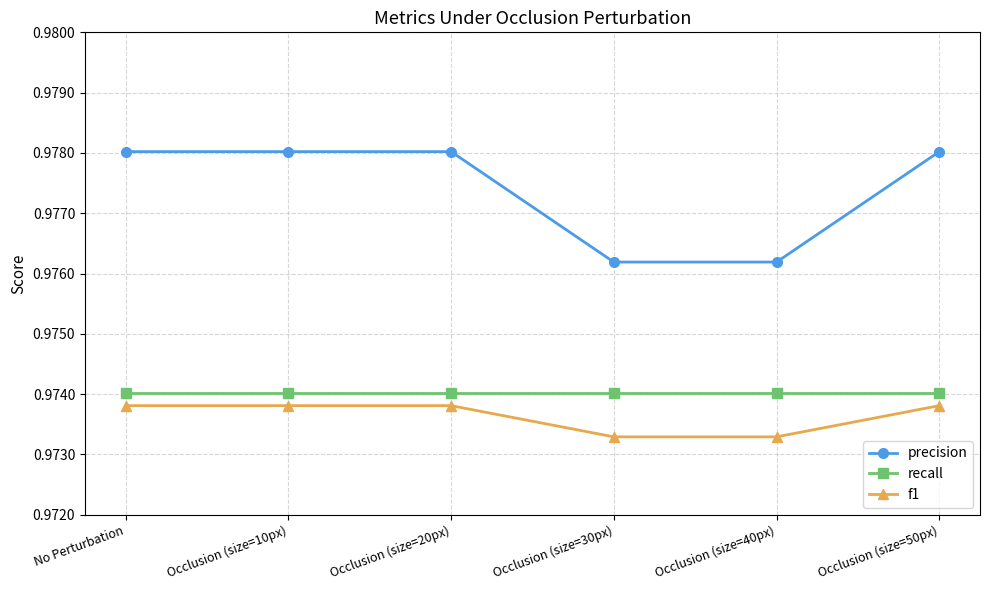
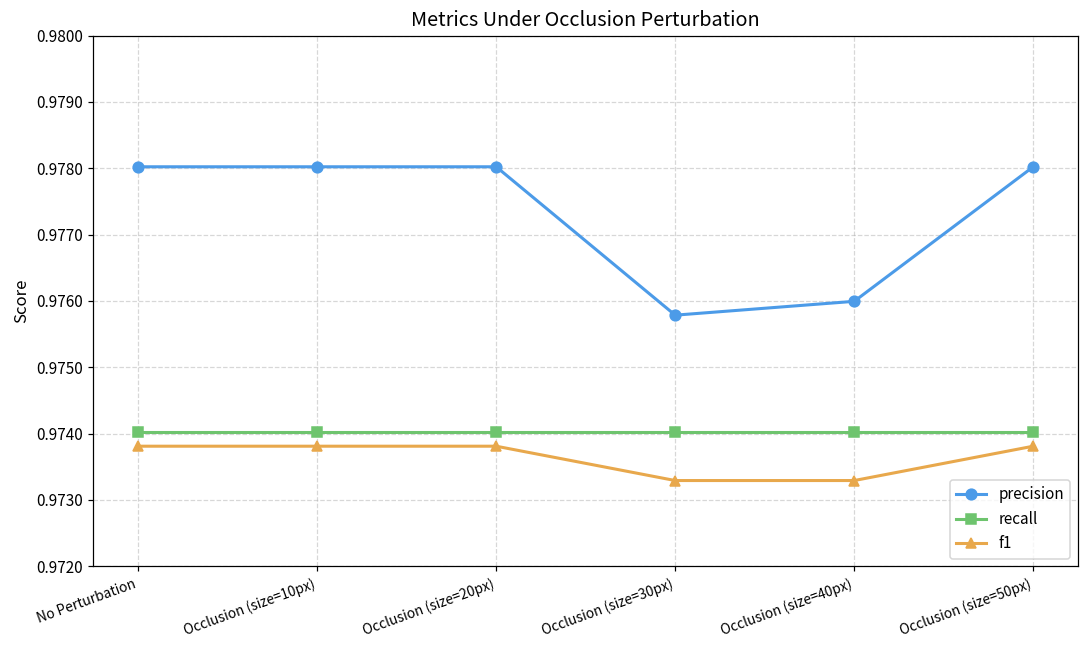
  {
    "precision": {
      "No Perturbation": 0.9780,
      "Occlusion (size=10px)": 0.9780,
      "Occlusion (size=20px)": 0.9780,
-     "Occlusion (size=30px)": 0.9762,
-     "Occlusion (size=40px)": 0.9762,
+     "Occlusion (size=30px)": 0.9758,
+     "Occlusion (size=40px)": 0.9760,
      "Occlusion (size=50px)": 0.9780
    },
    "recall": {
      "No Perturbation": 0.9740,
      "Occlusion (size=10px)": 0.9740,
      "Occlusion (size=20px)": 0.9740,
      "Occlusion (size=30px)": 0.9740,
      "Occlusion (size=40px)": 0.9740,
      "Occlusion (size=50px)": 0.9740
    },
    "f1": {
      "No Perturbation": 0.9738,
      "Occlusion (size=10px)": 0.9738,
      "Occlusion (size=20px)": 0.9738,
      "Occlusion (size=30px)": 0.9733,
      "Occlusion (size=40px)": 0.9733,
      "Occlusion (size=50px)": 0.9738
    }
  }
